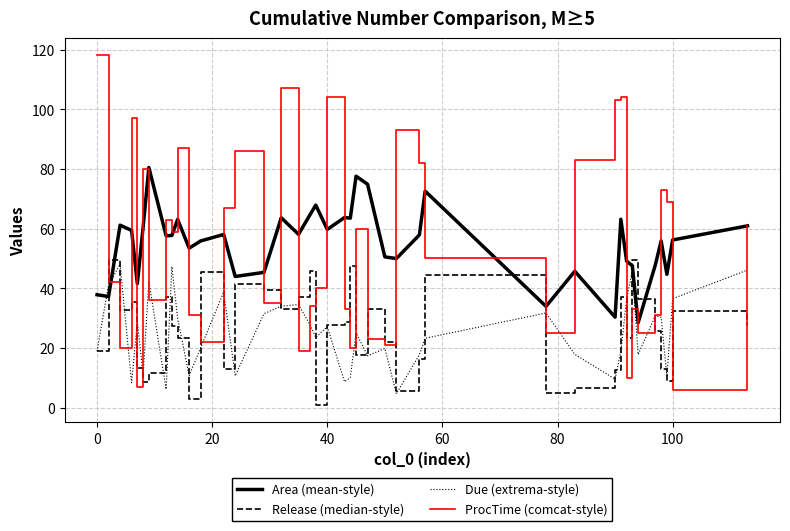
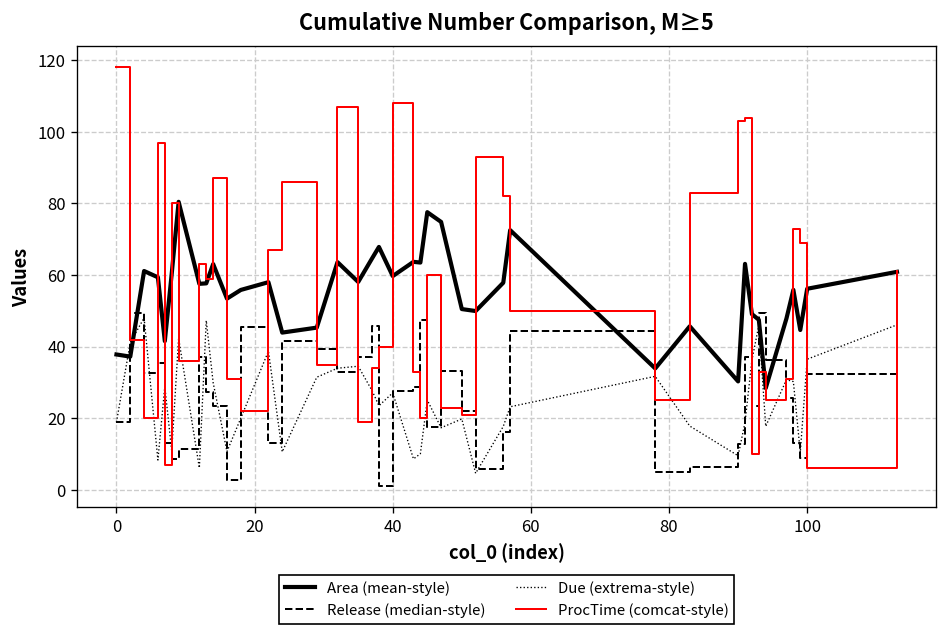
  {
    "ProcTime (comcat-style)": {
      "0": 118,
-     "40": 104,
+     "40": 108,
      "100": 6
    }
  }
